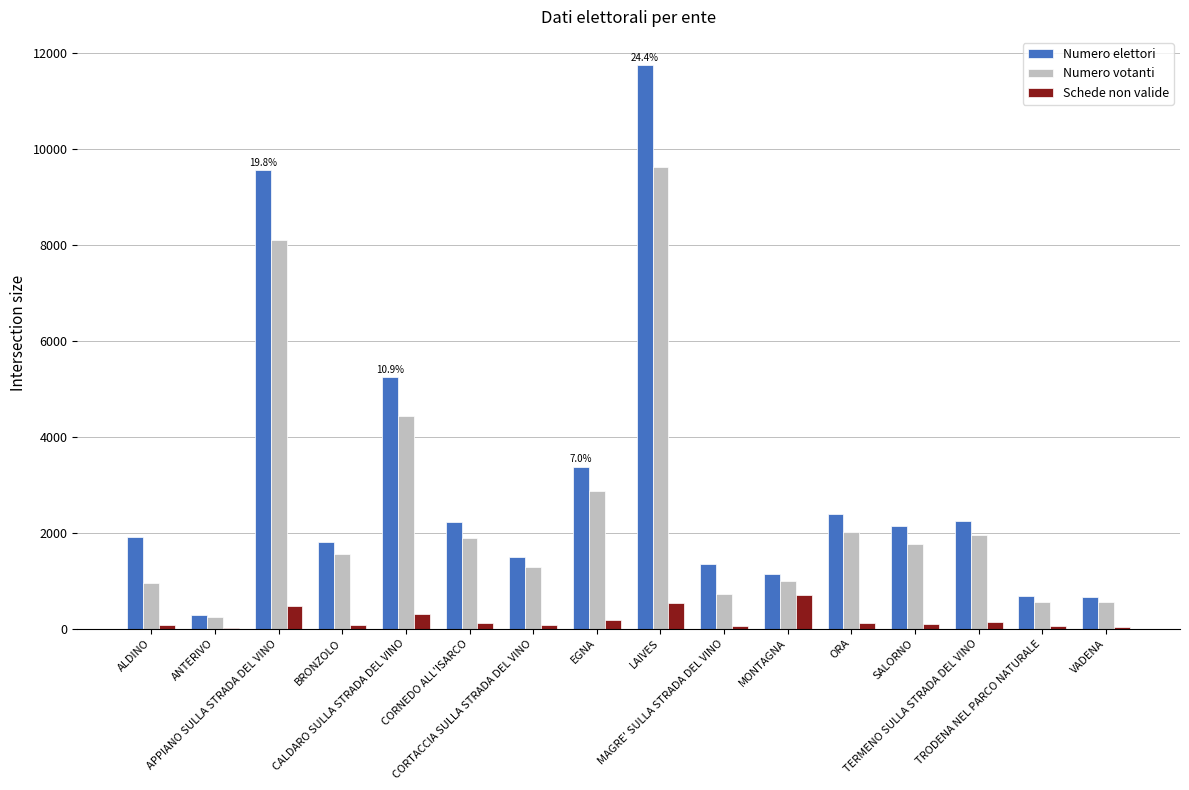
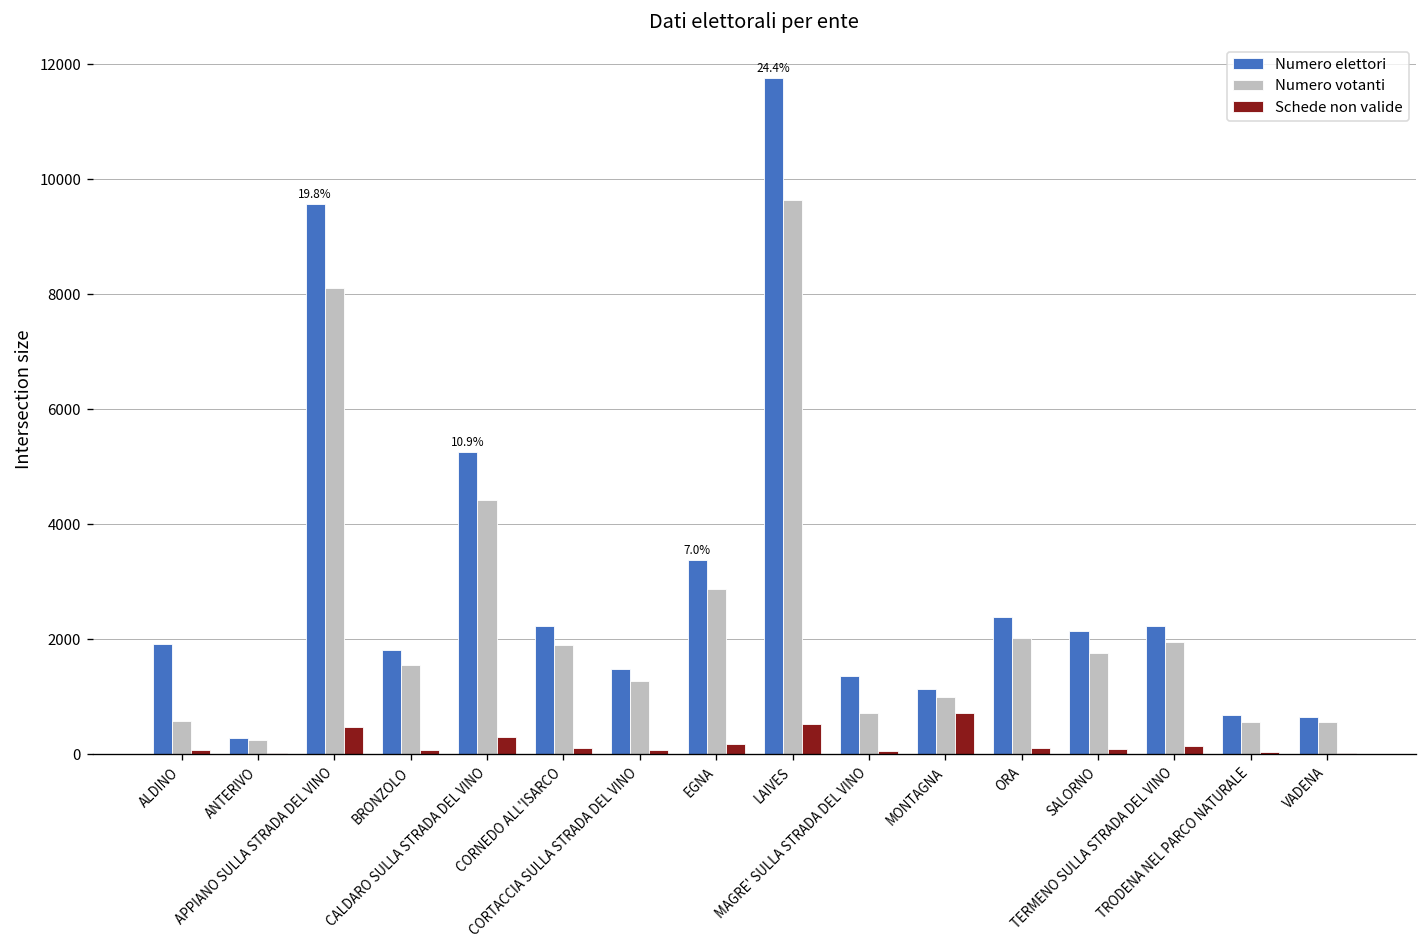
  {
    "Numero elettori": {
      "ALDINO": 1900,
      "ANTERIVO": 300,
      "BRONZOLO": 1800,
      "CORNEDO ALL'ISARCO": 2200,
      "CORTACCIA SULLA STRADA DEL VINO": 1500,
      "MAGRE' SULLA STRADA DEL VINO": 1400,
      "MONTAGNA": 1100,
      "ORA": 2400,
      "SALORNO": 2100,
      "TERMENO SULLA STRADA DEL VINO": 2200,
      "TRODENA NEL PARCO NATURALE": 700,
      "VADENA": 700
    },
    "Numero votanti": {
-     "ALDINO": 900,
+     "ALDINO": 600,
      "ANTERIVO": 200,
      "APPIANO SULLA STRADA DEL VINO": 8100,
      "BRONZOLO": 1600,
      "CALDARO SULLA STRADA DEL VINO": 4400,
      "CORNEDO ALL'ISARCO": 1900,
      "CORTACCIA SULLA STRADA DEL VINO": 1300,
      "EGNA": 2900,
      "LAIVES": 9600,
      "MAGRE' SULLA STRADA DEL VINO": 700,
      "MONTAGNA": 1000,
      "ORA": 2000,
      "SALORNO": 1800,
      "TERMENO SULLA STRADA DEL VINO": 1900,
      "TRODENA NEL PARCO NATURALE": 600,
      "VADENA": 600
    },
    "Schede non valide": {
      "ALDINO": 100,
      "APPIANO SULLA STRADA DEL VINO": 500,
      "BRONZOLO": 100,
      "CALDARO SULLA STRADA DEL VINO": 300,
      "CORNEDO ALL'ISARCO": 100,
      "CORTACCIA SULLA STRADA DEL VINO": 100,
      "EGNA": 200,
      "LAIVES": 500,
      "MAGRE' SULLA STRADA DEL VINO": 100,
      "MONTAGNA": 700,
      "ORA": 100,
      "SALORNO": 100,
      "TERMENO SULLA STRADA DEL VINO": 100
    }
  }
